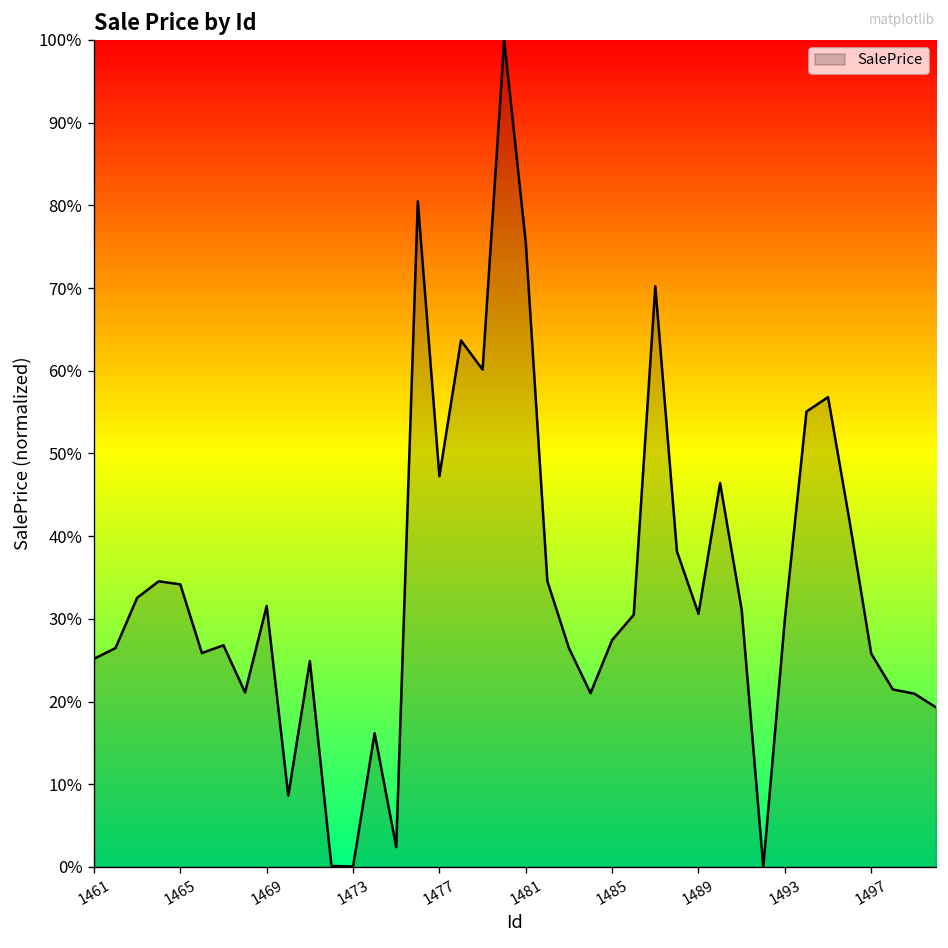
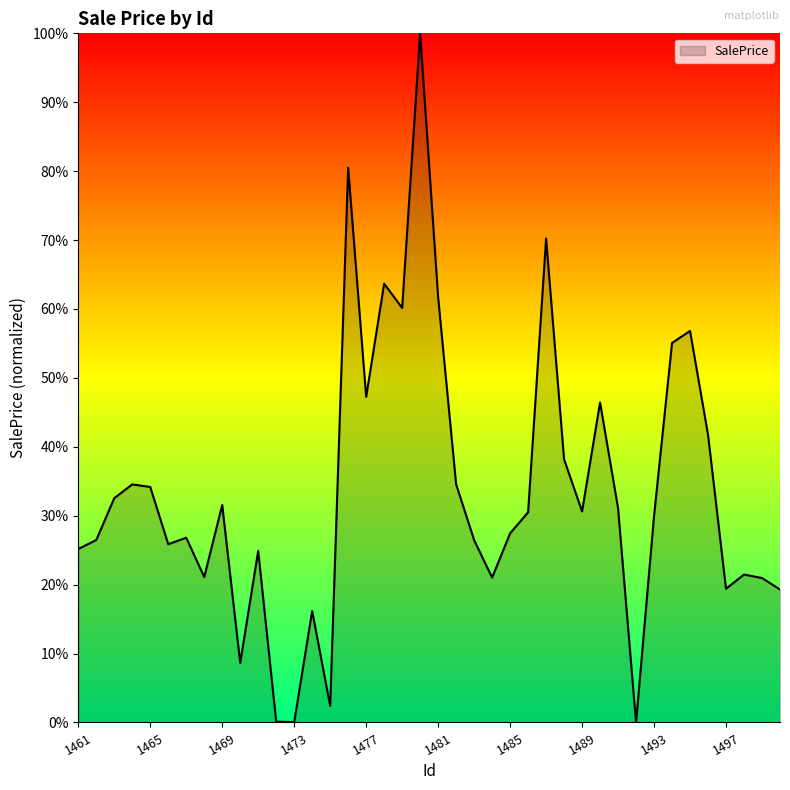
  {
    "1461": "25%",
    "1465": "34%",
    "1469": "32%",
    "1473": "0%",
    "1477": "47%",
-   "1481": "75%",
+   "1481": "62%",
    "1485": "27%",
    "1489": "31%",
    "1493": "30%",
-   "1497": "26%"
+   "1497": "19%"
  }
